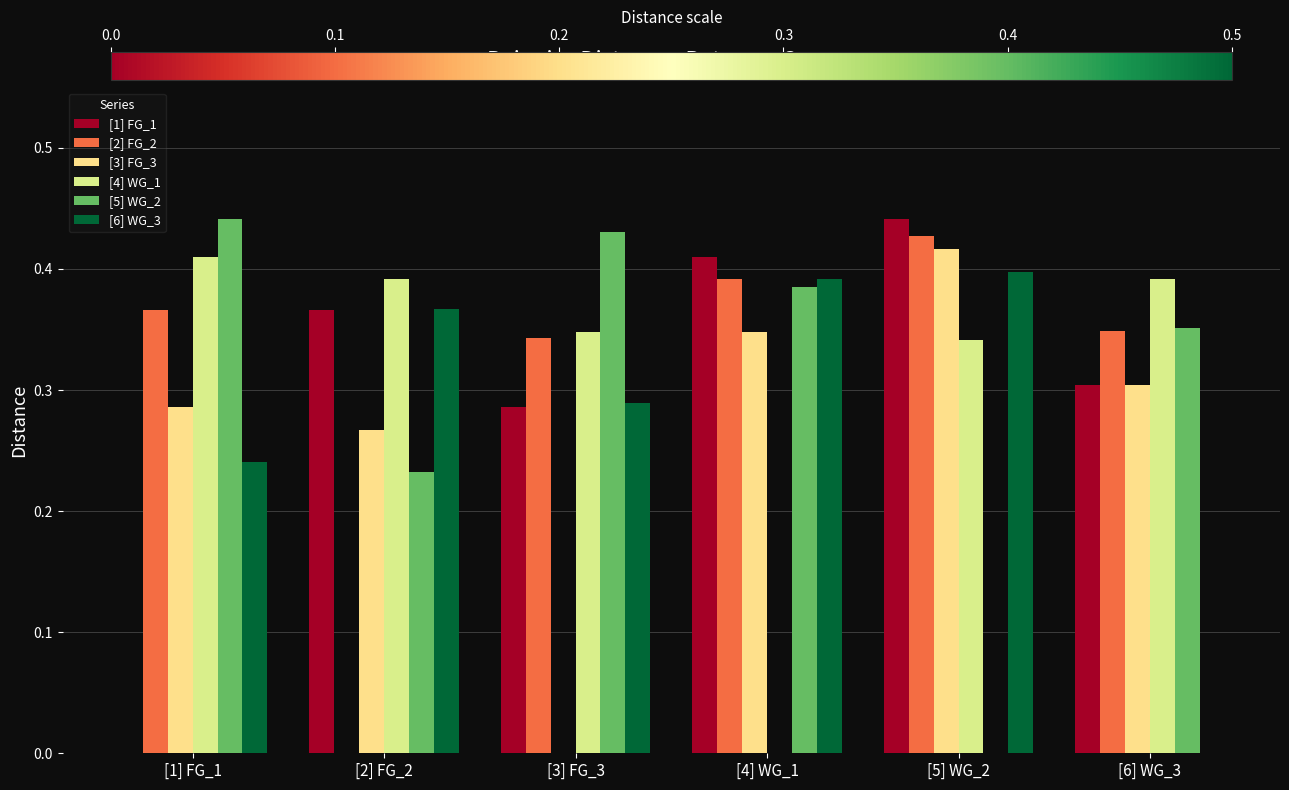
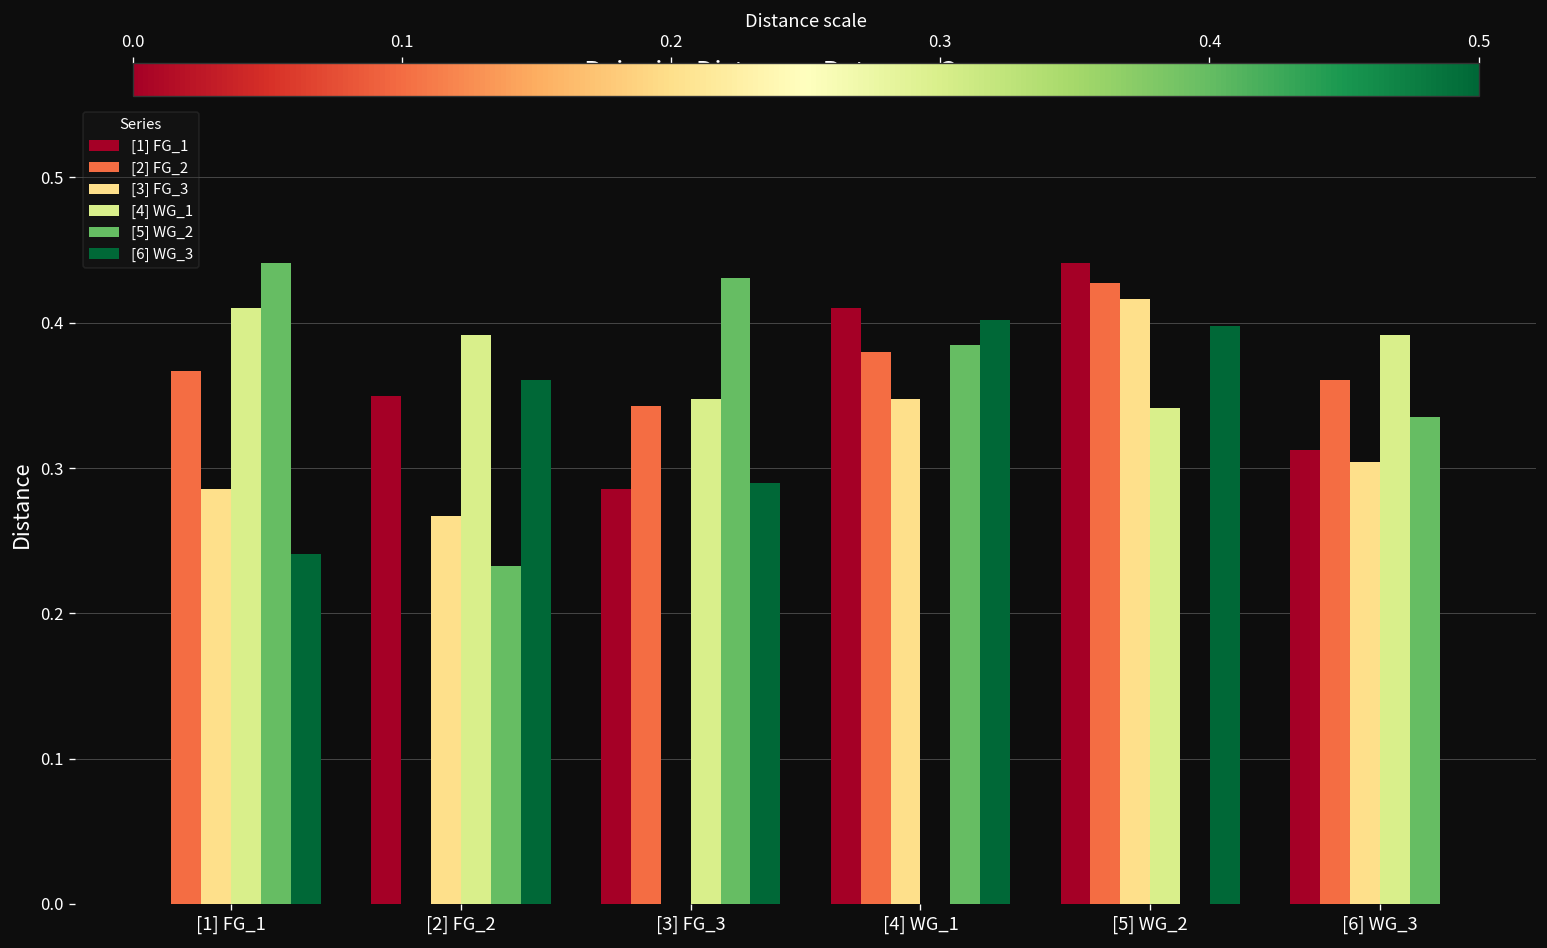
  {
    "[1] FG_1": {
      "[1] FG_1": 0.000,
-     "[2] FG_2": 0.366,
+     "[2] FG_2": 0.350,
      "[3] FG_3": 0.286,
      "[4] WG_1": 0.410,
      "[5] WG_2": 0.441,
-     "[6] WG_3": 0.304
+     "[6] WG_3": 0.313
    },
    "[2] FG_2": {
      "[1] FG_1": 0.366,
      "[2] FG_2": 0.000,
      "[3] FG_3": 0.343,
-     "[4] WG_1": 0.391,
+     "[4] WG_1": 0.380,
      "[5] WG_2": 0.428,
-     "[6] WG_3": 0.348
+     "[6] WG_3": 0.360
    },
    "[5] WG_2": {
      "[1] FG_1": 0.441,
      "[2] FG_2": 0.232,
      "[3] FG_3": 0.430,
      "[4] WG_1": 0.385,
      "[5] WG_2": 0.000,
-     "[6] WG_3": 0.351
+     "[6] WG_3": 0.335
    },
    "[6] WG_3": {
      "[1] FG_1": 0.241,
-     "[2] FG_2": 0.367,
+     "[2] FG_2": 0.360,
      "[3] FG_3": 0.289,
-     "[4] WG_1": 0.391,
+     "[4] WG_1": 0.402,
      "[5] WG_2": 0.398,
      "[6] WG_3": 0.000
    }
  }
